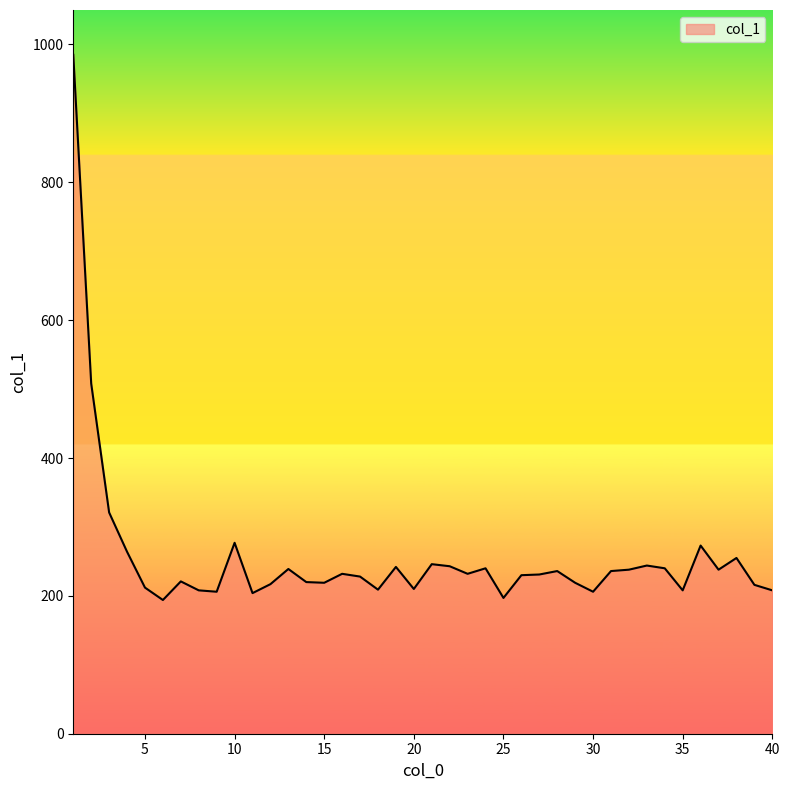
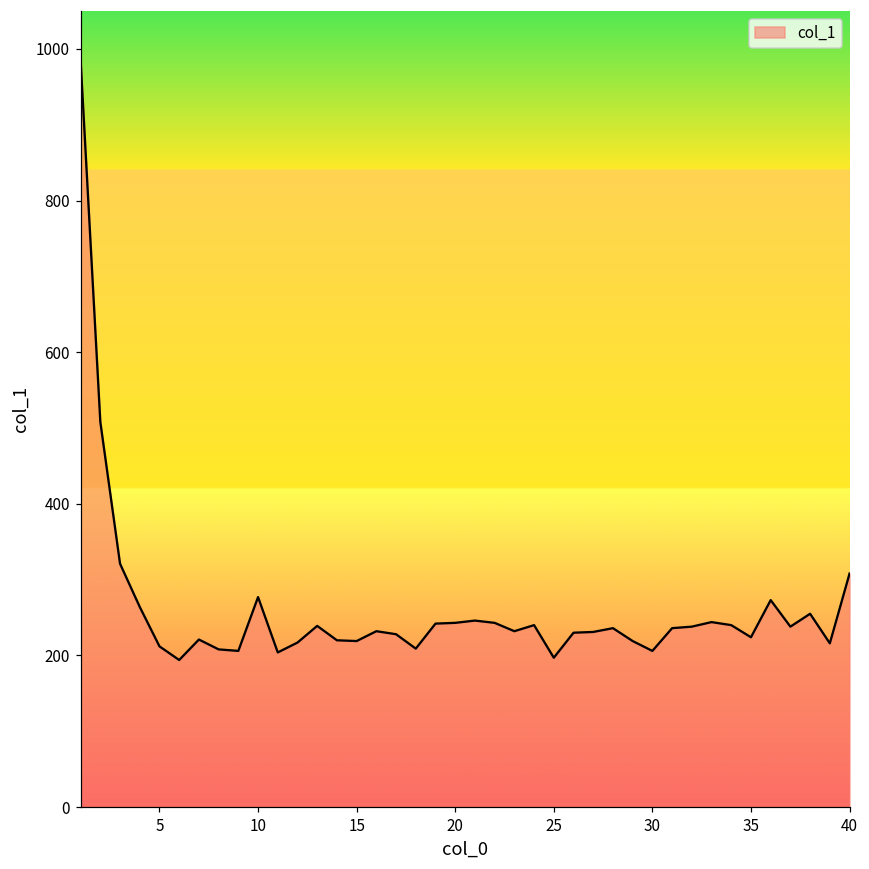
  {
    "5": 210,
    "10": 280,
    "15": 220,
-   "20": 210,
+   "20": 240,
    "25": 200,
    "30": 210,
-   "35": 210,
-   "40": 210
+   "35": 220,
+   "40": 310
  }
